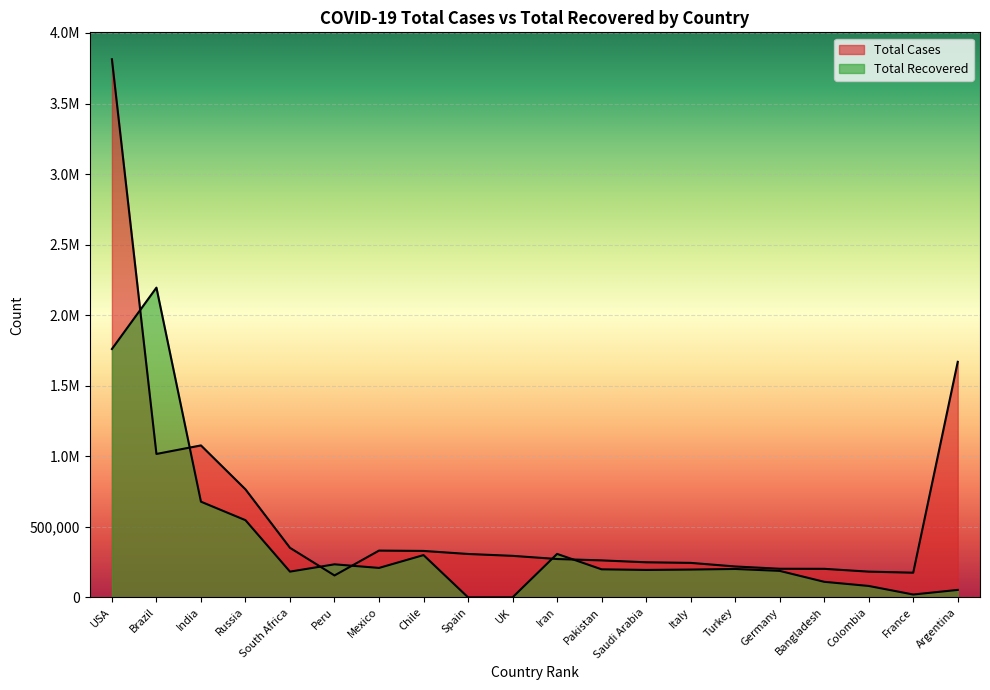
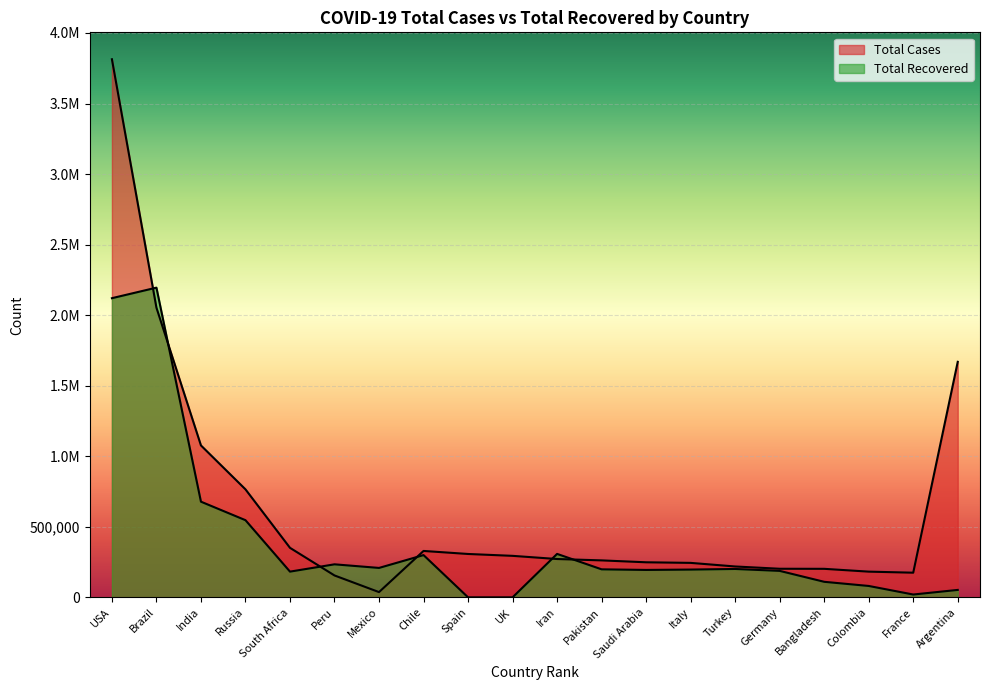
  {
    "Total Cases": {
      "USA": "3,810,000",
-     "Brazil": "1,020,000",
+     "Brazil": "2,050,000",
      "India": "1,080,000",
      "Russia": "770,000",
      "South Africa": "350,000",
      "Peru": "160,000",
-     "Mexico": "330,000",
+     "Mexico": "40,000",
      "Chile": "330,000",
      "Spain": "310,000",
      "UK": "290,000",
      "Iran": "270,000",
      "Pakistan": "260,000",
      "Saudi Arabia": "250,000",
      "Italy": "240,000",
      "Bangladesh": "200,000",
      "Colombia": "180,000",
      "France": "170,000",
      "Argentina": "1,670,000"
    },
    "Total Recovered": {
-     "USA": "1,760,000",
+     "USA": "2,120,000",
      "Brazil": "2,200,000",
      "India": "680,000",
      "Russia": "550,000",
      "South Africa": "180,000",
      "Peru": "230,000",
      "Mexico": "210,000",
      "Chile": "300,000",
      "Spain": "0",
      "UK": "0",
      "Iran": "310,000",
      "Pakistan": "200,000",
      "Saudi Arabia": "190,000",
      "Italy": "200,000",
      "Bangladesh": "110,000",
      "Colombia": "80,000",
      "France": "20,000",
      "Argentina": "50,000"
    }
  }
